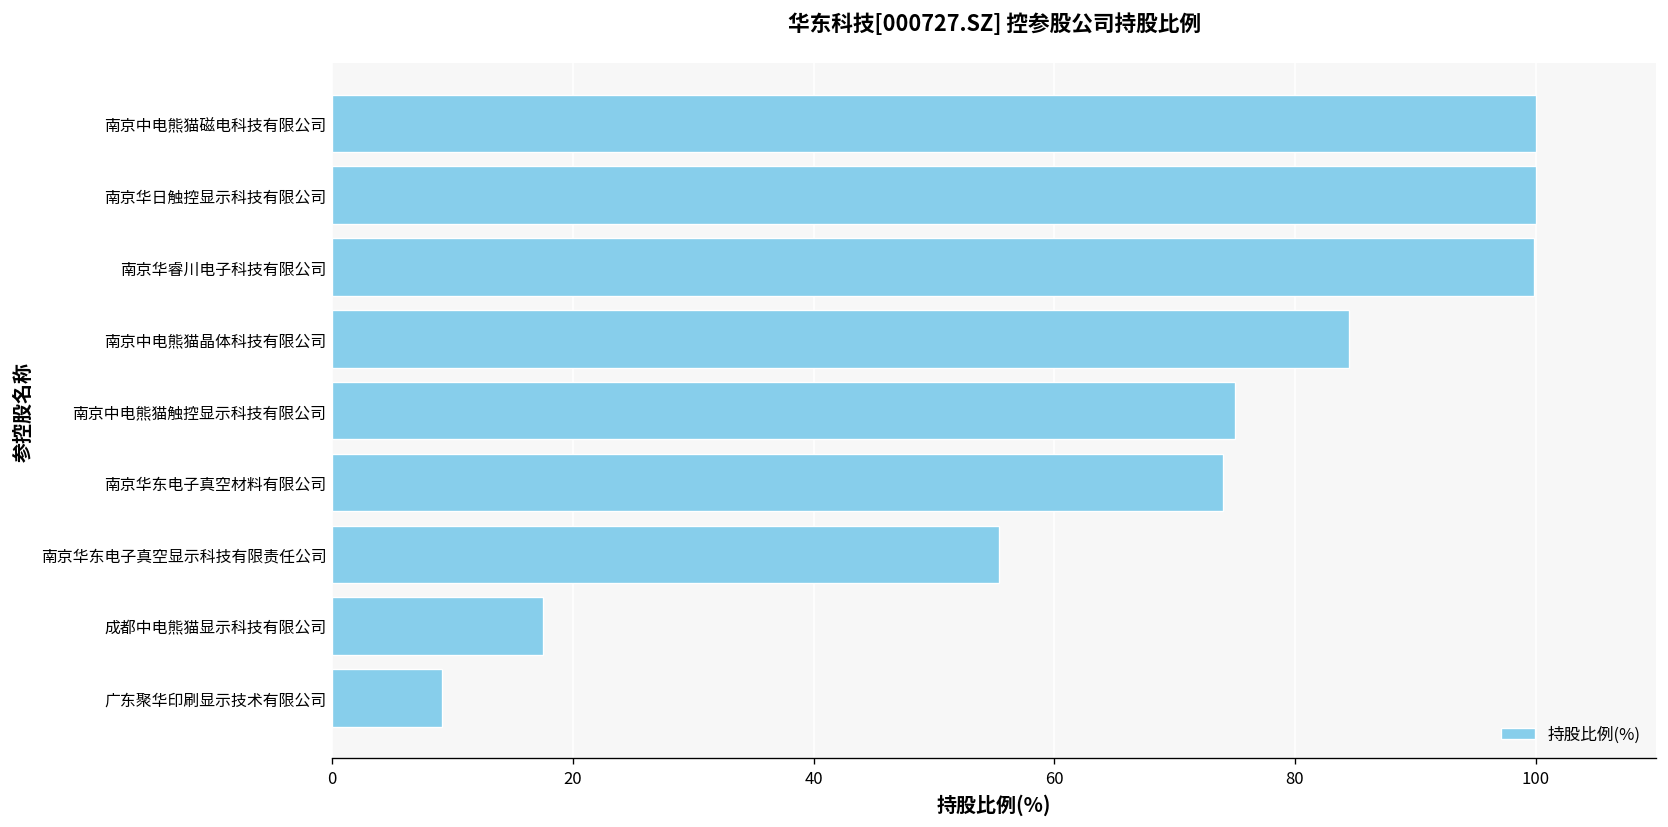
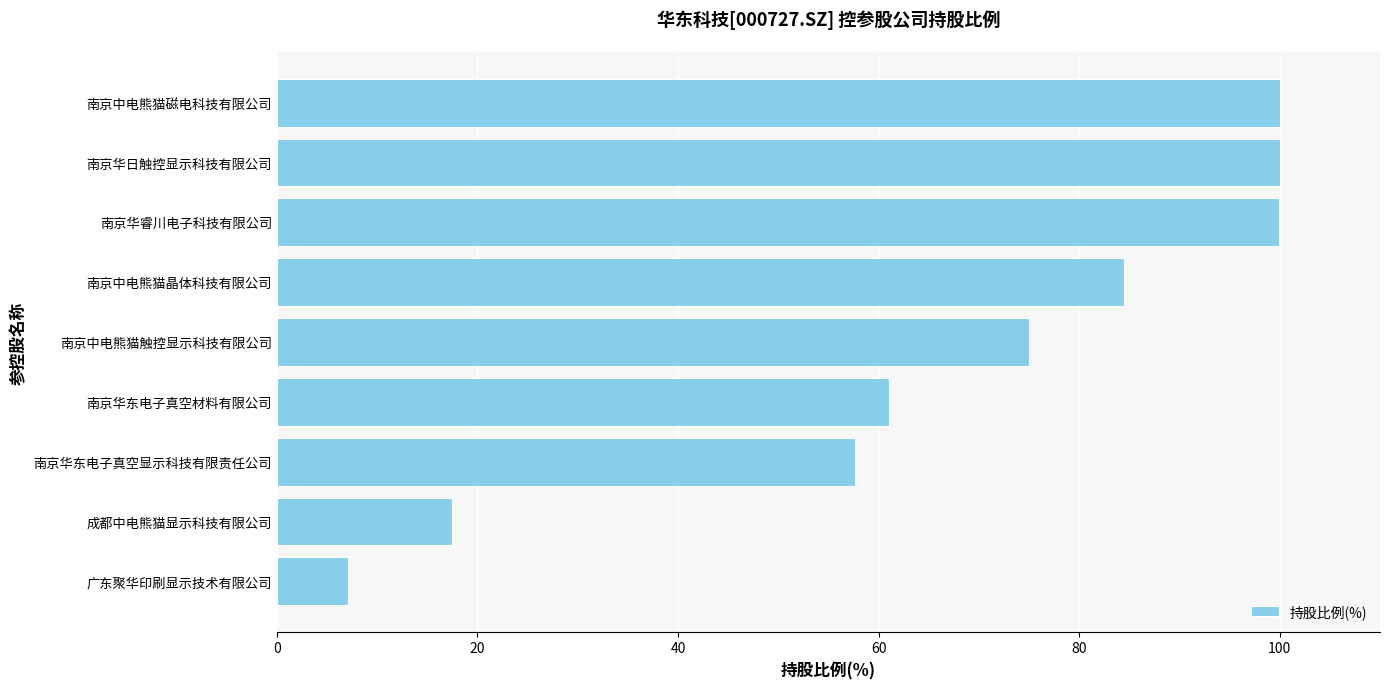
  {
    "南京中电熊猫磁电科技有限公司": 100.0,
    "南京华日触控显示科技有限公司": 100.0,
    "南京华睿川电子科技有限公司": 99.9,
    "南京中电熊猫晶体科技有限公司": 84.5,
    "南京中电熊猫触控显示科技有限公司": 75.0,
-   "南京华东电子真空材料有限公司": 74,
-   "南京华东电子真空显示科技有限责任公司": 55.4,
+   "南京华东电子真空材料有限公司": 61,
+   "南京华东电子真空显示科技有限责任公司": 57.6,
    "成都中电熊猫显示科技有限公司": 17.5,
-   "广东聚华印刷显示技术有限公司": 9.1
+   "广东聚华印刷显示技术有限公司": 7.1
  }
